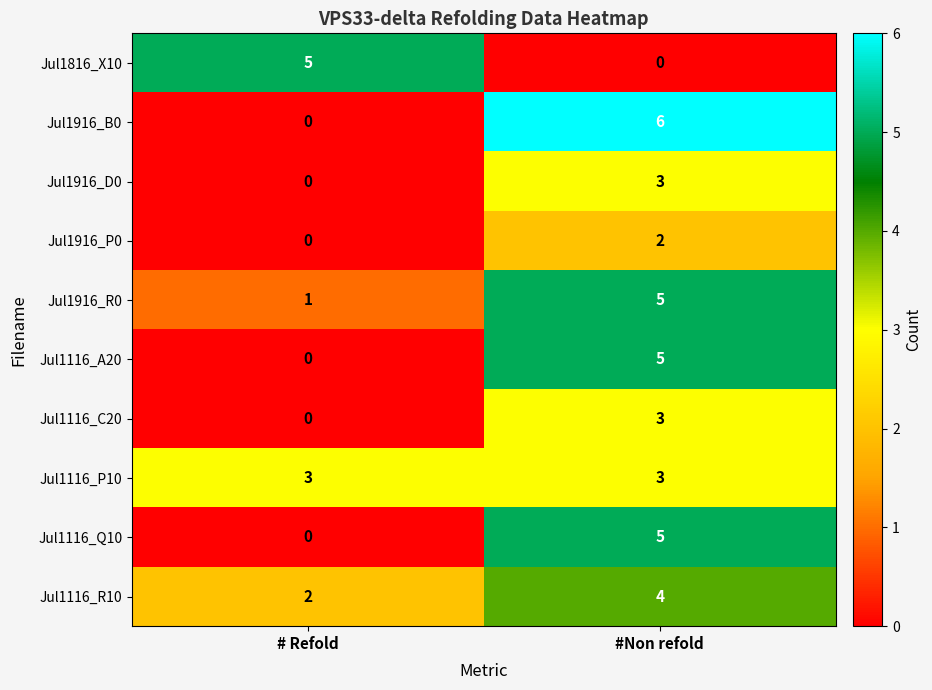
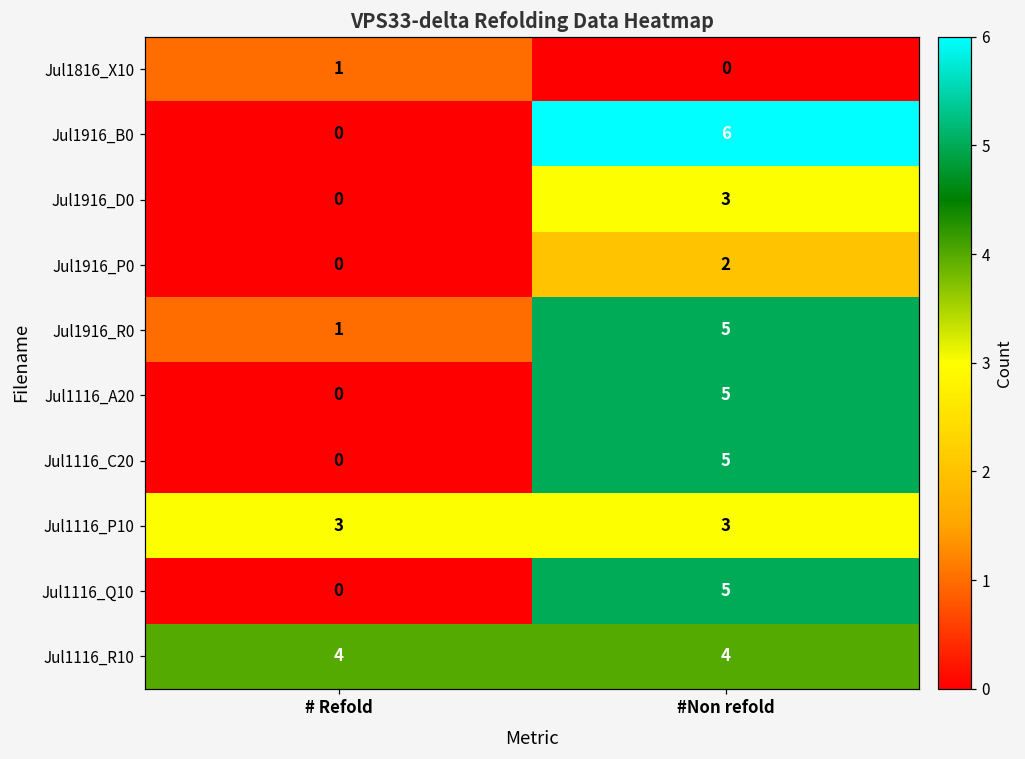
  {
    "Jul1816_X10": {
-     "# Refold": 5,
+     "# Refold": 1,
      "#Non refold": 0
    },
    "Jul1916_B0": {
      "# Refold": 0,
      "#Non refold": 6
    },
    "Jul1916_D0": {
      "# Refold": 0,
      "#Non refold": 3
    },
    "Jul1916_P0": {
      "# Refold": 0,
      "#Non refold": 2
    },
    "Jul1916_R0": {
      "# Refold": 1,
      "#Non refold": 5
    },
    "Jul1116_A20": {
      "# Refold": 0,
      "#Non refold": 5
    },
    "Jul1116_C20": {
      "# Refold": 0,
-     "#Non refold": 3
+     "#Non refold": 5
    },
    "Jul1116_P10": {
      "# Refold": 3,
      "#Non refold": 3
    },
    "Jul1116_Q10": {
      "# Refold": 0,
      "#Non refold": 5
    },
    "Jul1116_R10": {
-     "# Refold": 2,
+     "# Refold": 4,
      "#Non refold": 4
    }
  }
